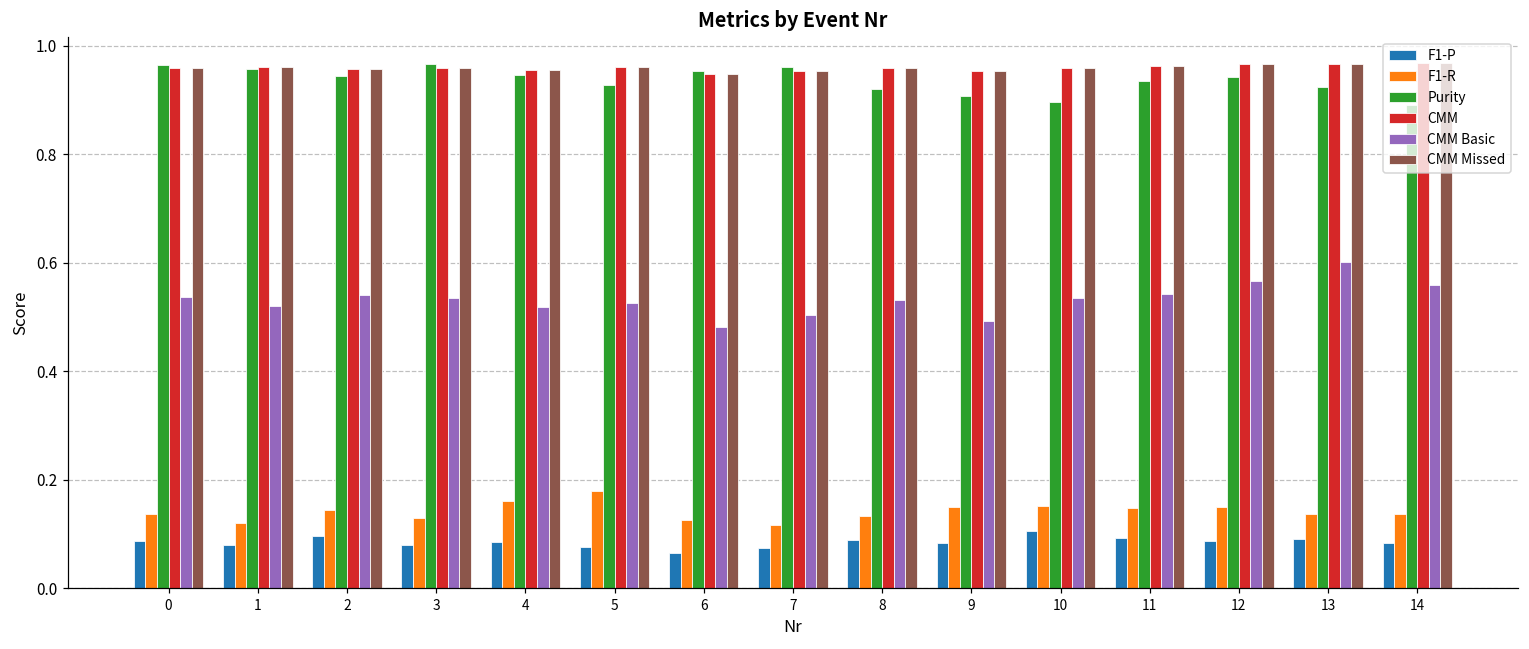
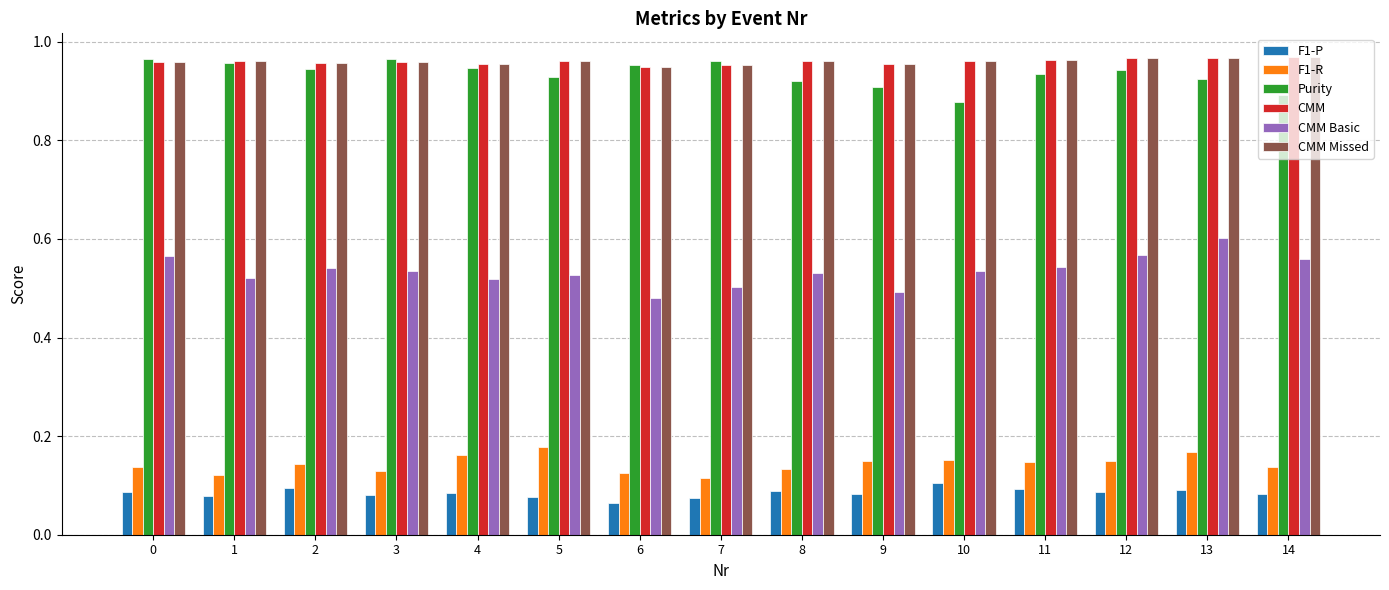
  {
    "F1-P": {
      "0": 0.09,
      "1": 0.08,
      "2": 0.10,
      "3": 0.08,
      "4": 0.09,
      "5": 0.08,
      "6": 0.07,
      "7": 0.07,
      "8": 0.09,
      "9": 0.08,
      "10": 0.11,
      "11": 0.09,
      "12": 0.09,
      "13": 0.09,
      "14": 0.08
    },
    "F1-R": {
      "0": 0.14,
      "1": 0.12,
      "2": 0.14,
      "3": 0.13,
      "4": 0.16,
      "5": 0.18,
      "6": 0.13,
      "7": 0.12,
      "8": 0.13,
      "9": 0.15,
      "10": 0.15,
      "11": 0.15,
      "12": 0.15,
-     "13": 0.14,
+     "13": 0.17,
      "14": 0.14
    },
    "Purity": {
      "0": 0.97,
      "1": 0.96,
      "2": 0.94,
      "3": 0.97,
      "4": 0.95,
      "5": 0.93,
      "6": 0.95,
      "7": 0.96,
      "8": 0.92,
      "9": 0.91,
-     "10": 0.90,
+     "10": 0.88,
      "11": 0.94,
      "12": 0.94,
      "13": 0.92
    },
    "CMM": {
      "0": 0.96,
      "1": 0.96,
      "2": 0.96,
      "3": 0.96,
      "4": 0.95,
      "5": 0.96,
      "6": 0.95,
      "7": 0.95,
      "8": 0.96,
      "9": 0.95,
      "10": 0.96,
      "11": 0.96,
      "12": 0.97,
      "13": 0.97
    },
    "CMM Basic": {
-     "0": 0.54,
+     "0": 0.57,
      "1": 0.52,
      "2": 0.54,
      "3": 0.53,
      "4": 0.52,
      "5": 0.53,
      "6": 0.48,
      "7": 0.50,
      "8": 0.53,
      "9": 0.49,
      "10": 0.54,
      "11": 0.54,
      "12": 0.57,
      "13": 0.60,
      "14": 0.56
    },
    "CMM Missed": {
      "0": 0.96,
      "1": 0.96,
      "2": 0.96,
      "3": 0.96,
      "4": 0.95,
      "5": 0.96,
      "6": 0.95,
      "7": 0.95,
      "8": 0.96,
      "9": 0.95,
      "10": 0.96,
      "11": 0.96,
      "12": 0.97,
      "13": 0.97
    }
  }
